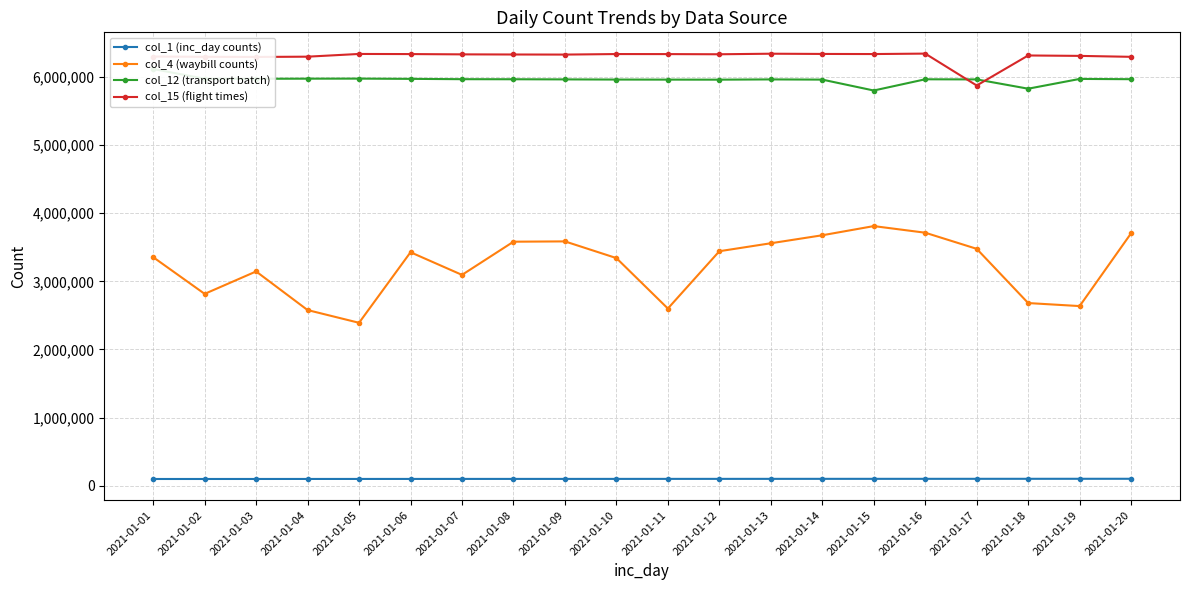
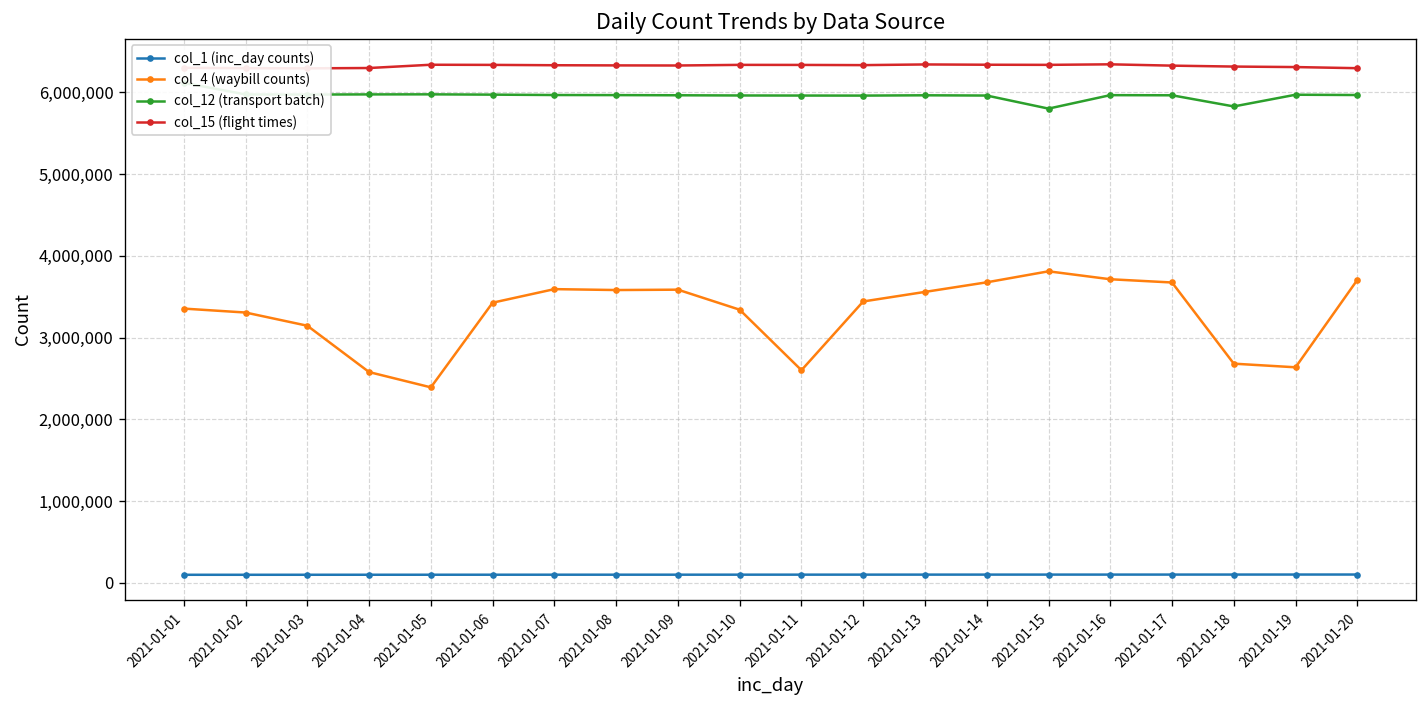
  {
    "col_1 (inc_day counts)": {
      "2021-01-01": "100,000",
      "2021-01-02": "100,000",
      "2021-01-03": "100,000",
      "2021-01-04": "100,000",
      "2021-01-05": "100,000",
      "2021-01-06": "100,000",
      "2021-01-07": "100,000",
      "2021-01-08": "100,000",
      "2021-01-09": "100,000",
      "2021-01-10": "100,000",
      "2021-01-11": "100,000",
      "2021-01-12": "100,000",
      "2021-01-13": "100,000",
      "2021-01-14": "100,000",
      "2021-01-15": "100,000",
      "2021-01-16": "100,000",
      "2021-01-17": "100,000",
      "2021-01-18": "100,000",
      "2021-01-19": "100,000",
      "2021-01-20": "100,000"
    },
    "col_4 (waybill counts)": {
      "2021-01-01": "3,400,000",
-     "2021-01-02": "2,800,000",
+     "2021-01-02": "3,300,000",
      "2021-01-03": "3,100,000",
      "2021-01-04": "2,600,000",
      "2021-01-05": "2,400,000",
      "2021-01-06": "3,400,000",
-     "2021-01-07": "3,100,000",
+     "2021-01-07": "3,600,000",
      "2021-01-08": "3,600,000",
      "2021-01-09": "3,600,000",
      "2021-01-10": "3,300,000",
      "2021-01-11": "2,600,000",
      "2021-01-12": "3,400,000",
      "2021-01-13": "3,600,000",
      "2021-01-14": "3,700,000",
      "2021-01-15": "3,800,000",
      "2021-01-16": "3,700,000",
-     "2021-01-17": "3,500,000",
+     "2021-01-17": "3,700,000",
      "2021-01-18": "2,700,000",
      "2021-01-19": "2,600,000",
      "2021-01-20": "3,700,000"
    },
    "col_12 (transport batch)": {
      "2021-01-04": "6,000,000",
      "2021-01-05": "6,000,000",
      "2021-01-06": "6,000,000",
      "2021-01-07": "6,000,000",
      "2021-01-08": "6,000,000",
      "2021-01-09": "6,000,000",
      "2021-01-10": "6,000,000",
      "2021-01-11": "6,000,000",
      "2021-01-12": "6,000,000",
      "2021-01-13": "6,000,000",
      "2021-01-14": "6,000,000",
      "2021-01-15": "5,800,000",
      "2021-01-16": "6,000,000",
      "2021-01-17": "6,000,000",
      "2021-01-18": "5,800,000",
      "2021-01-19": "6,000,000",
      "2021-01-20": "6,000,000"
    },
    "col_15 (flight times)": {
      "2021-01-04": "6,300,000",
      "2021-01-05": "6,300,000",
      "2021-01-06": "6,300,000",
      "2021-01-07": "6,300,000",
      "2021-01-08": "6,300,000",
      "2021-01-09": "6,300,000",
      "2021-01-10": "6,300,000",
      "2021-01-11": "6,300,000",
      "2021-01-12": "6,300,000",
      "2021-01-13": "6,300,000",
      "2021-01-14": "6,300,000",
      "2021-01-15": "6,300,000",
      "2021-01-16": "6,300,000",
-     "2021-01-17": "5,900,000",
+     "2021-01-17": "6,300,000",
      "2021-01-18": "6,300,000",
      "2021-01-19": "6,300,000",
      "2021-01-20": "6,300,000"
    }
  }
